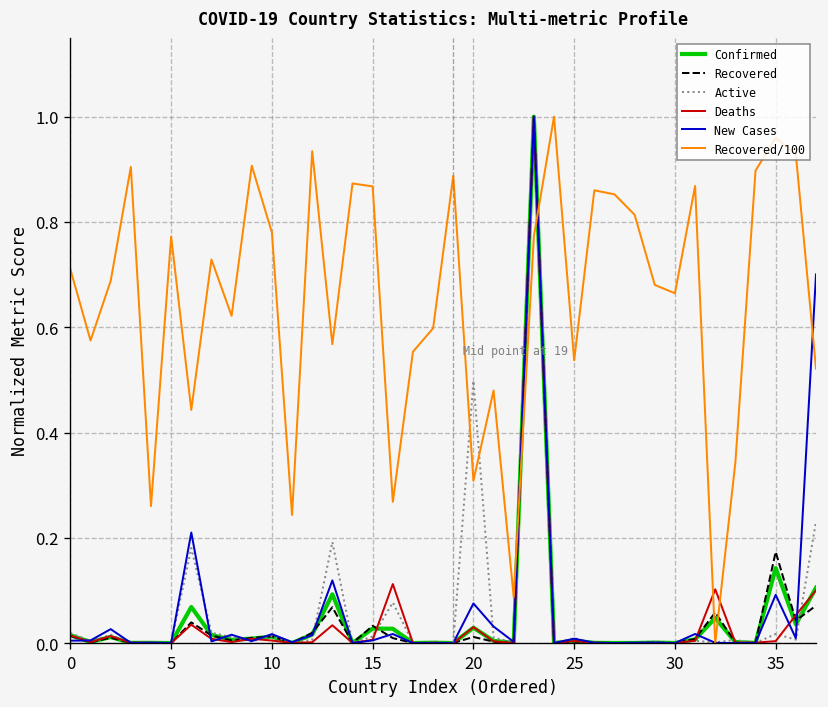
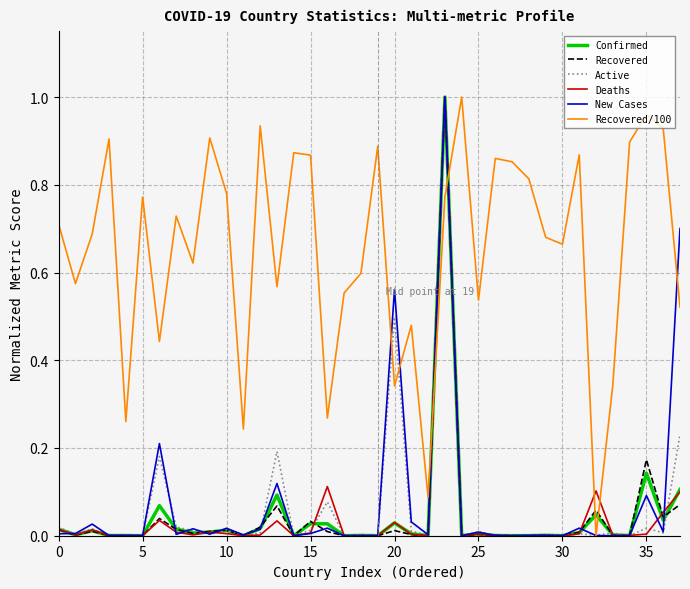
  {
    "Confirmed": {
      "35": 0.14
    },
    "Recovered": {
      "20": 0.01,
      "35": 0.17
    },
    "Active": {
      "15": 0.01,
      "20": 0.50,
      "35": 0.02
    },
    "Deaths": {
      "10": 0.00,
      "35": 0.00
    },
    "New Cases": {
      "0": 0.00,
-     "20": 0.08,
+     "20": 0.56,
      "35": 0.09
    },
    "Recovered/100": {
      "0": 0.71,
      "5": 0.77,
      "10": 0.78,
      "15": 0.87,
-     "20": 0.31,
+     "20": 0.34,
      "25": 0.54,
      "30": 0.66
    }
  }
